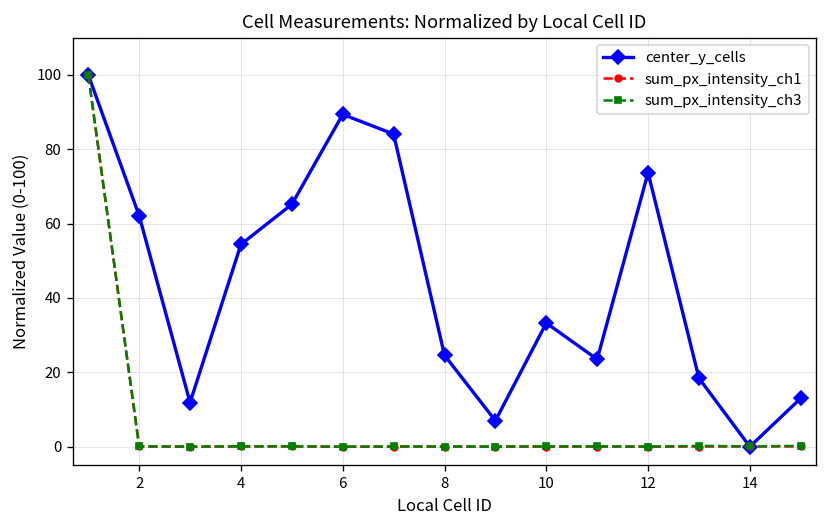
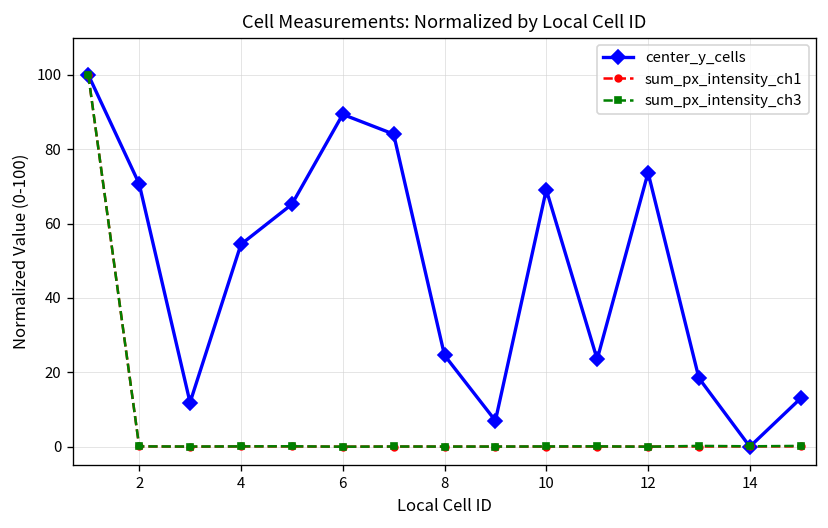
  {
    "center_y_cells": {
-     "2": 62,
+     "2": 71,
      "4": 54,
      "6": 89,
      "8": 25,
-     "10": 33,
+     "10": 69,
      "12": 74
    },
    "sum_px_intensity_ch3": {
      "2": 0,
      "4": 0,
      "6": 0,
      "8": 0,
      "10": 0,
      "12": 0
    }
  }
